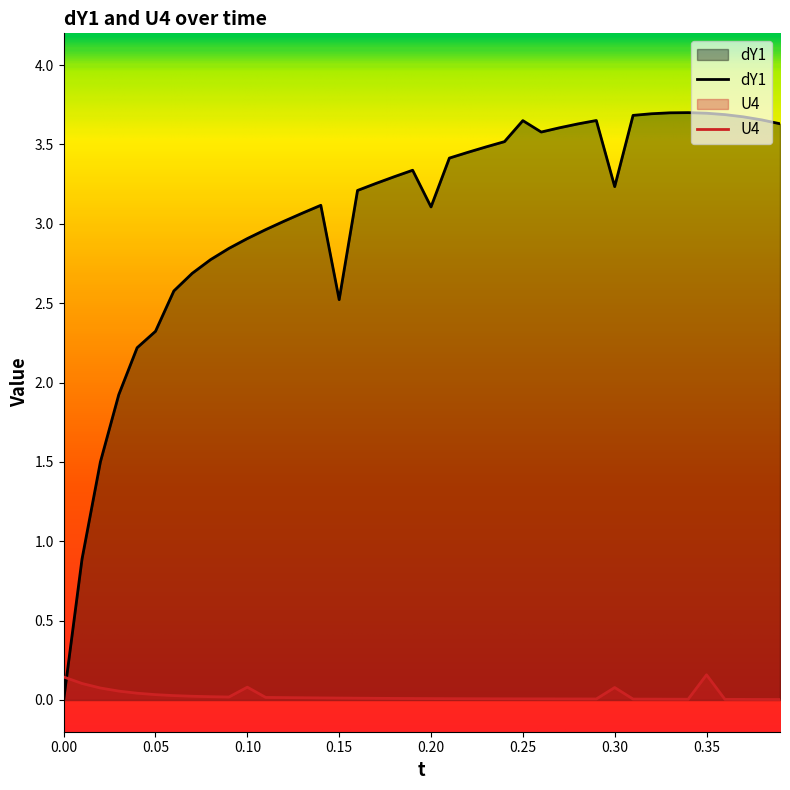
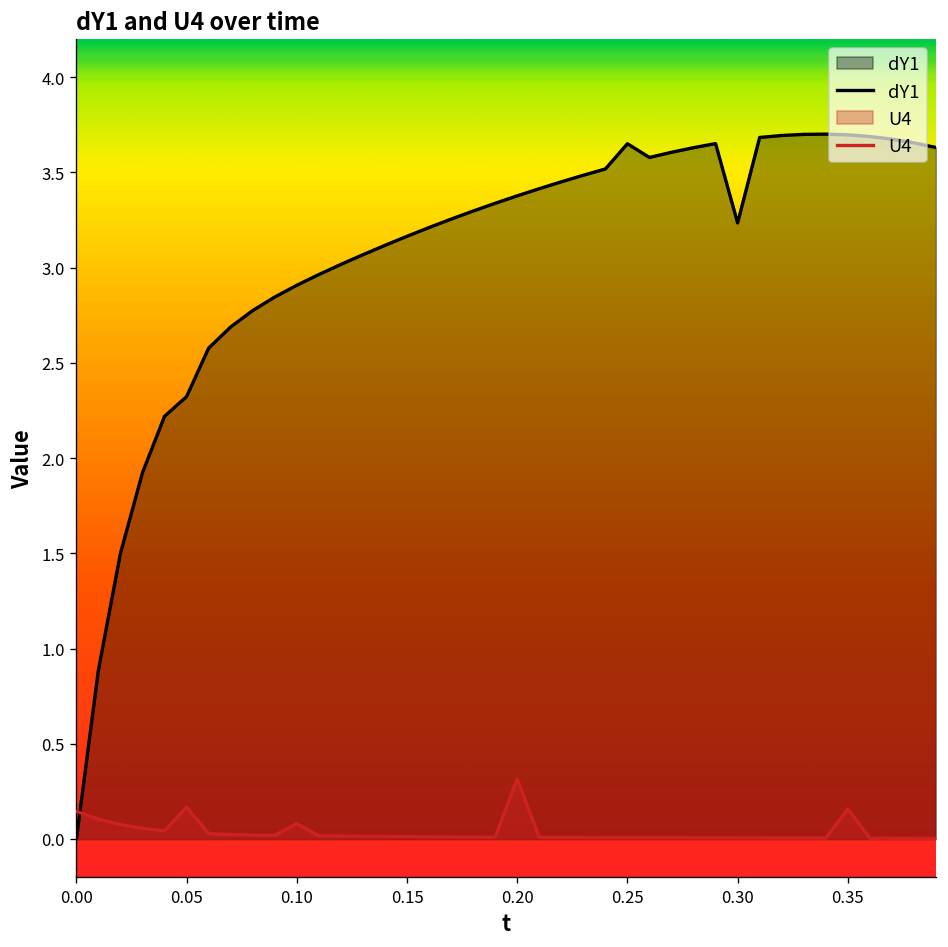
  {
    "dY1": {
      "0.00": 0.00,
      "0.05": 2.32,
      "0.10": 2.91,
-     "0.15": 2.52,
-     "0.20": 3.11,
+     "0.15": 3.16,
+     "0.20": 3.38,
      "0.25": 3.65,
      "0.30": 3.23
    },
    "U4": {
      "0.00": 0.15,
-     "0.05": 0.03,
+     "0.05": 0.17,
      "0.10": 0.08,
      "0.15": 0.01,
-     "0.20": 0.01,
+     "0.20": 0.32,
      "0.25": 0.01,
-     "0.30": 0.08,
+     "0.30": 0.01,
      "0.35": 0.16
    }
  }
